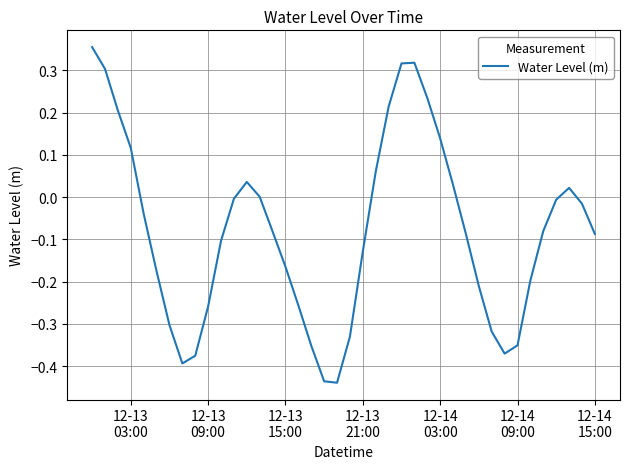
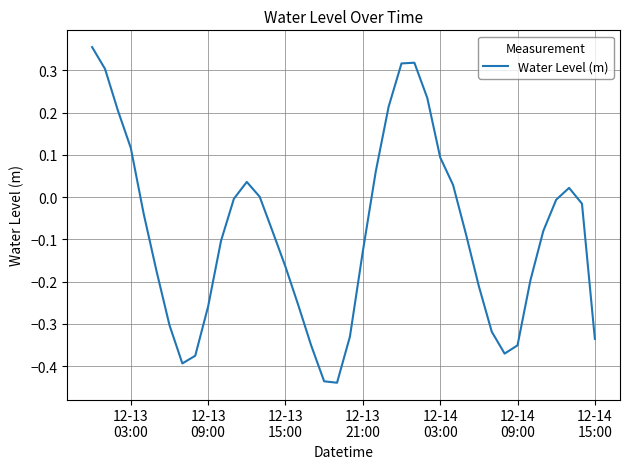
  {
    "12-13 03:00": 0.12,
    "12-13 09:00": -0.26,
    "12-13 15:00": -0.16,
    "12-13 21:00": -0.13,
-   "12-14 03:00": 0.14,
+   "12-14 03:00": 0.09,
    "12-14 09:00": -0.35,
-   "12-14 15:00": -0.09
+   "12-14 15:00": -0.34
  }
